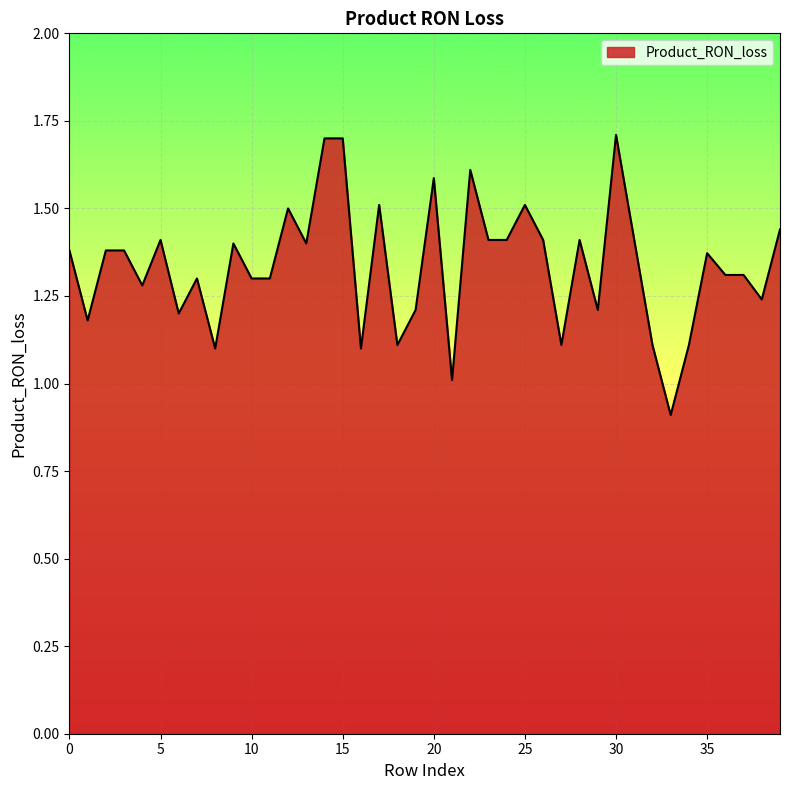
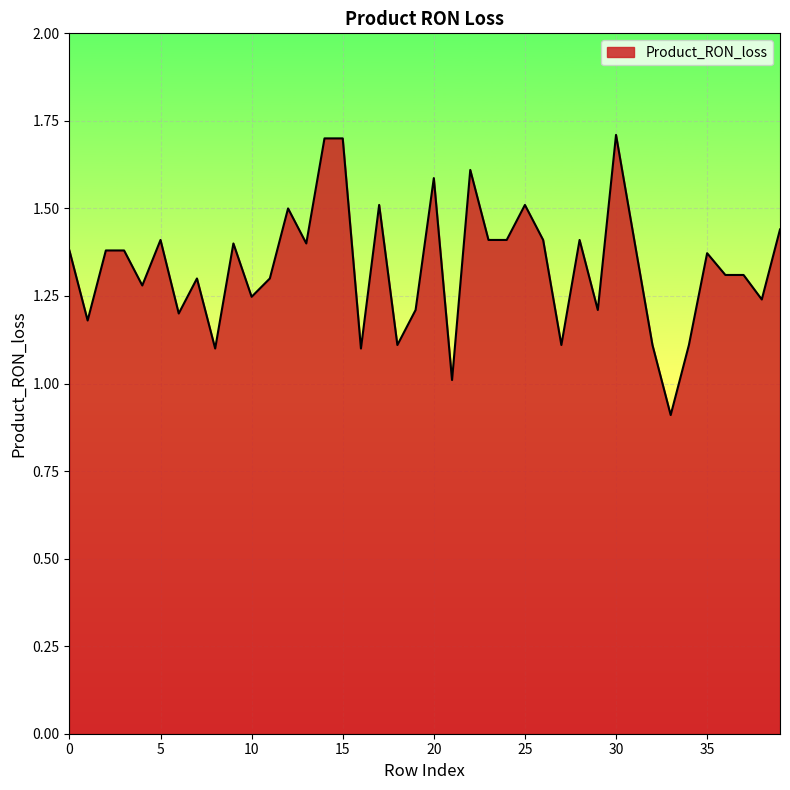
  {
    "0": 1.38,
    "5": 1.41,
-   "10": 1.30,
+   "10": 1.25,
    "15": 1.70,
    "20": 1.59,
    "25": 1.51,
    "30": 1.71,
    "35": 1.37
  }
